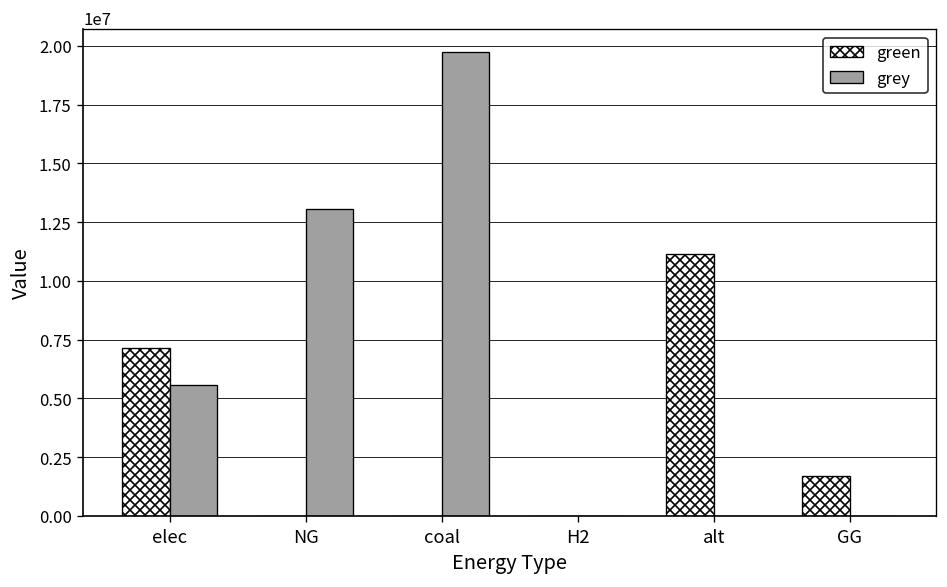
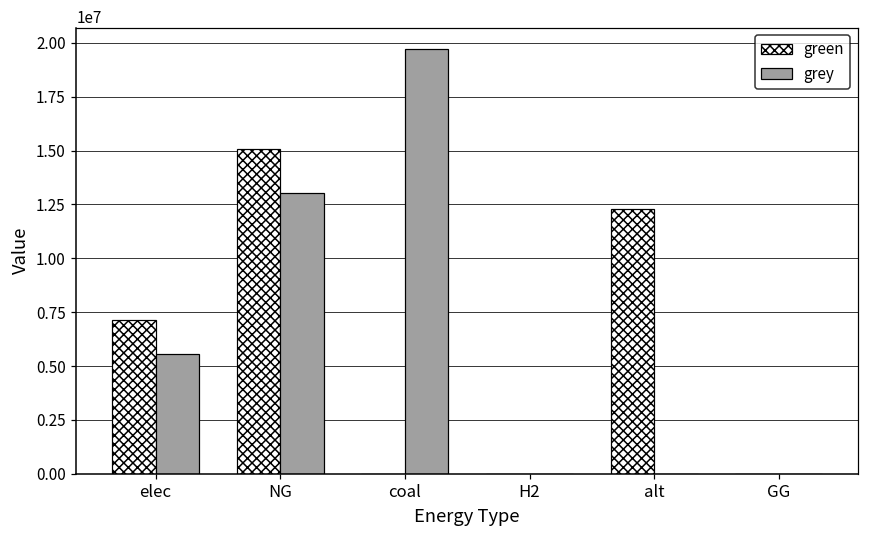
  {
    "green": {
      "elec": 7100000,
-     "NG": 0,
+     "NG": 15100000,
      "coal": 0,
      "H2": 0,
-     "alt": 11100000,
-     "GG": 1700000
+     "alt": 12300000,
+     "GG": 0
    },
    "grey": {
      "elec": 5500000,
      "NG": 13000000,
      "coal": 19700000,
      "H2": 0,
      "alt": 0,
      "GG": 0
    }
  }
